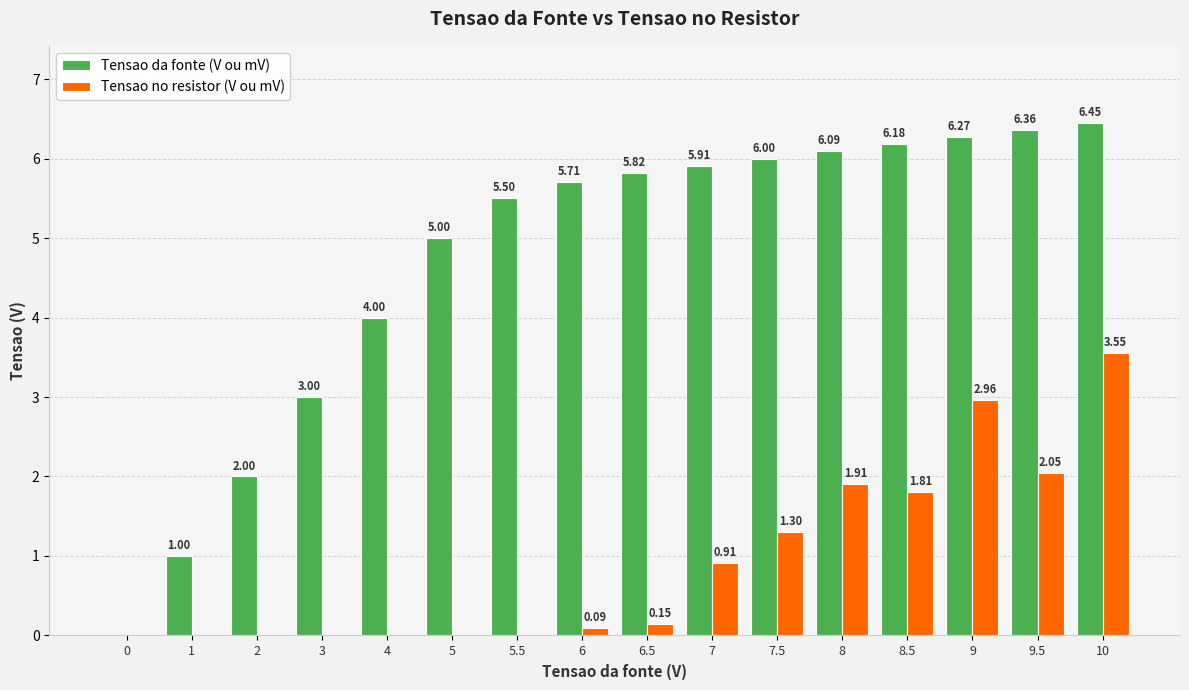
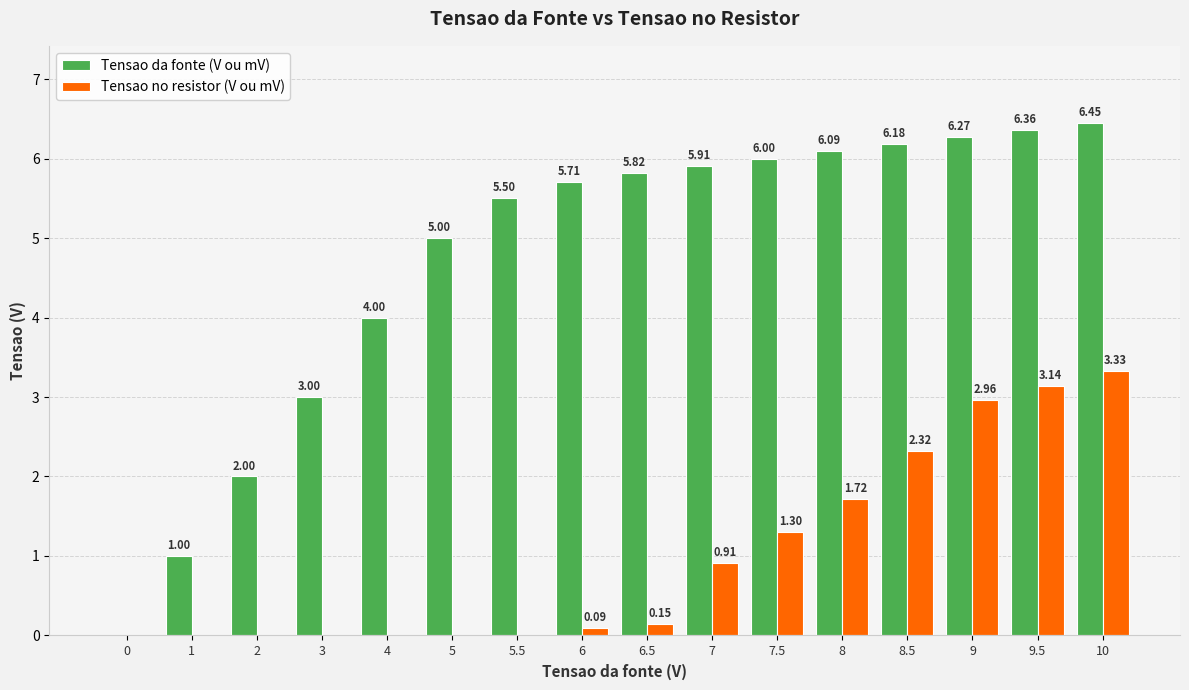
  {
    "Tensao da fonte (V ou mV)": {
      "1": 1.00,
      "2": 2.00,
      "3": 3.00,
      "4": 4.00,
      "5": 5.00,
      "5.5": 5.50,
      "6": 5.71,
      "6.5": 5.82,
      "7": 5.91,
      "7.5": 6.00,
      "8": 6.09,
      "8.5": 6.18,
      "9": 6.27,
      "9.5": 6.36,
      "10": 6.45
    },
    "Tensao no resistor (V ou mV)": {
      "6": 0.09,
      "6.5": 0.15,
      "7": 0.91,
      "7.5": 1.30,
-     "8": 1.91,
-     "8.5": 1.81,
+     "8": 1.72,
+     "8.5": 2.32,
      "9": 2.96,
-     "9.5": 2.05,
-     "10": 3.55
+     "9.5": 3.14,
+     "10": 3.33
    }
  }
